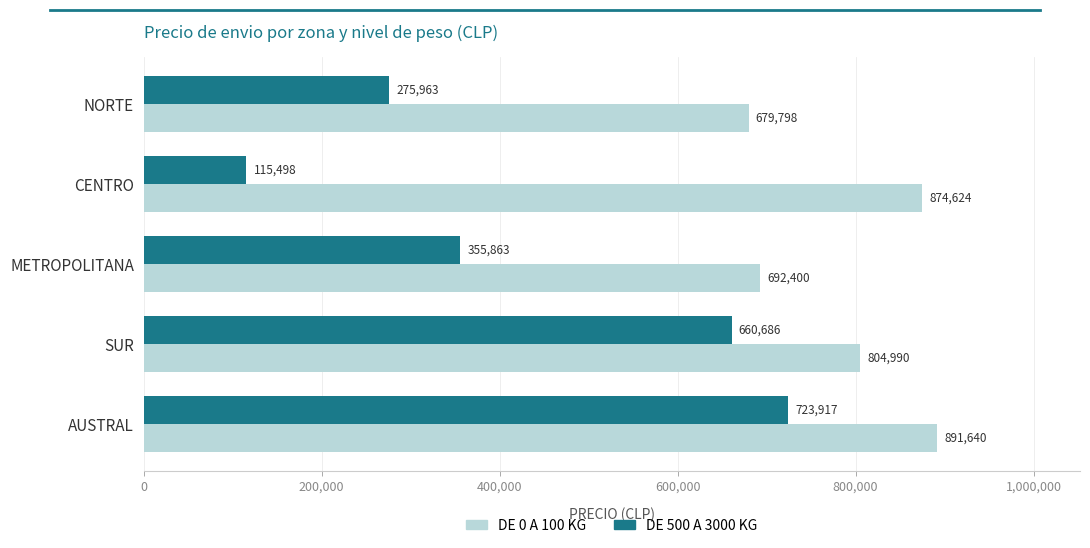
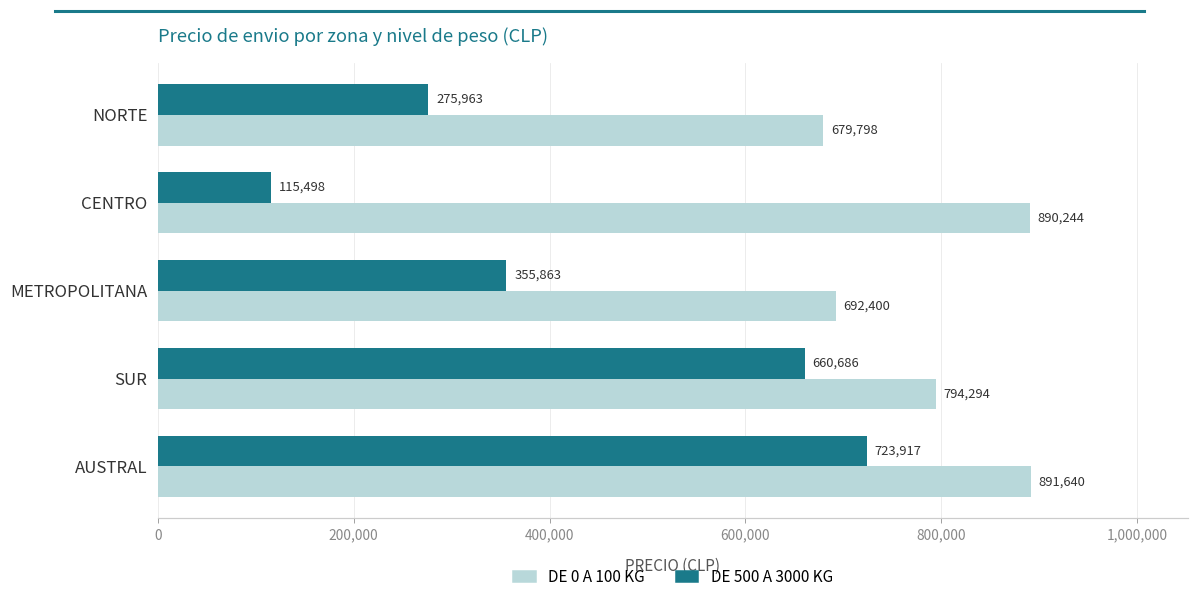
  {
    "DE 0 A 100 KG": {
      "NORTE": "679,798",
-     "CENTRO": "874,624",
+     "CENTRO": "890,244",
      "METROPOLITANA": "692,400",
-     "SUR": "804,990",
+     "SUR": "794,294",
      "AUSTRAL": "891,640"
    },
    "DE 500 A 3000 KG": {
      "NORTE": "275,963",
      "CENTRO": "115,498",
      "METROPOLITANA": "355,863",
      "SUR": "660,686",
      "AUSTRAL": "723,917"
    }
  }
